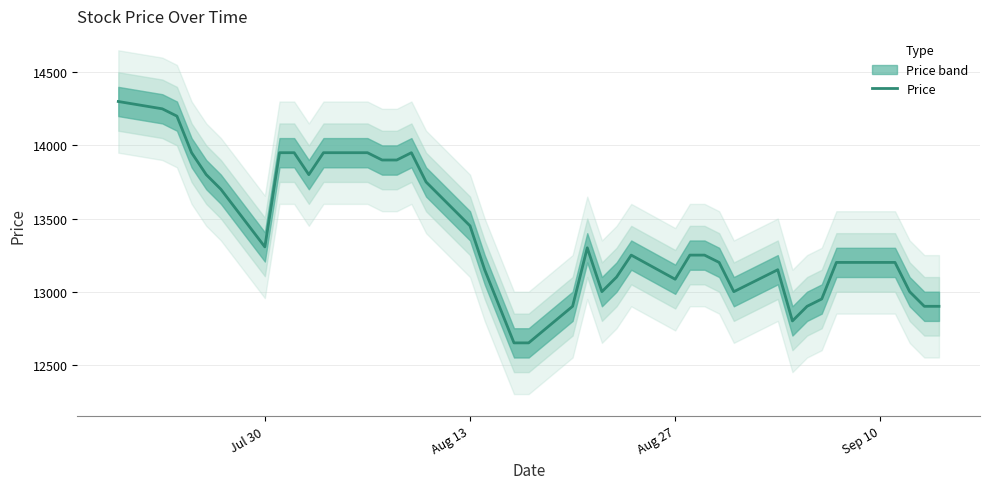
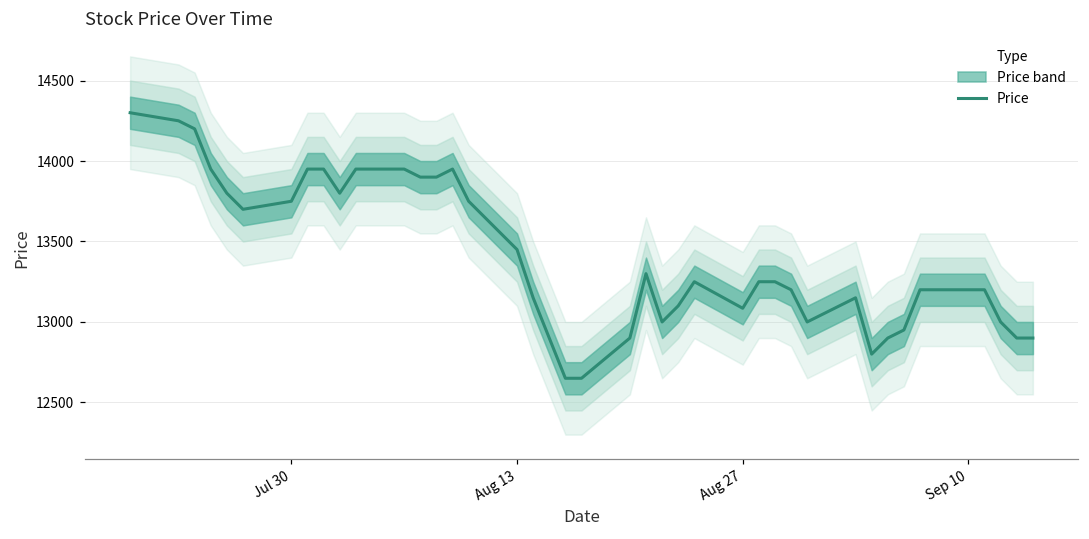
  {
    "Price": {
-     "Jul 30": 13310,
+     "Jul 30": 13750,
      "Aug 13": 13450,
      "Aug 27": 13090,
      "Sep 10": 13200
    }
  }
